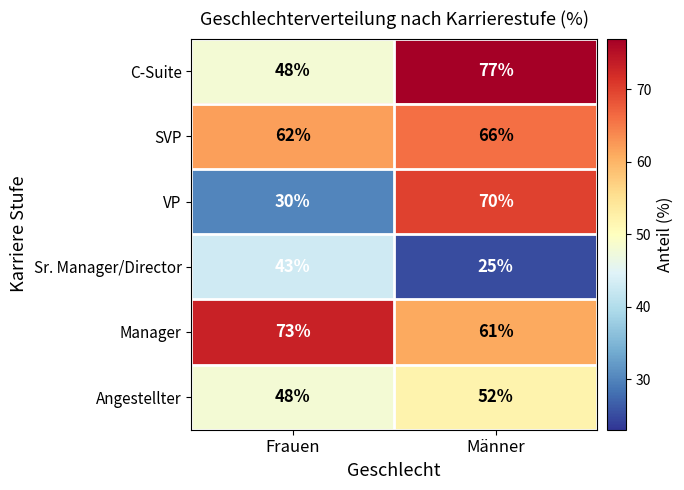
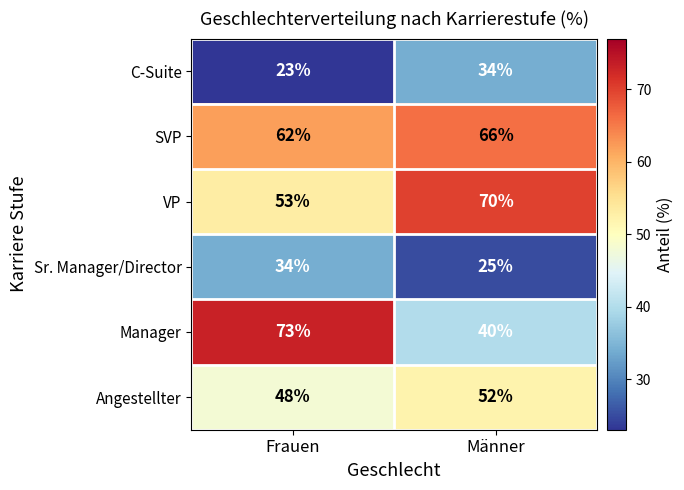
  {
    "C-Suite": {
-     "Frauen": "48%",
-     "Männer": "77%"
+     "Frauen": "23%",
+     "Männer": "34%"
    },
    "SVP": {
      "Frauen": "62%",
      "Männer": "66%"
    },
    "VP": {
-     "Frauen": "30%",
+     "Frauen": "53%",
      "Männer": "70%"
    },
    "Sr. Manager/Director": {
-     "Frauen": "43%",
+     "Frauen": "34%",
      "Männer": "25%"
    },
    "Manager": {
      "Frauen": "73%",
-     "Männer": "61%"
+     "Männer": "40%"
    },
    "Angestellter": {
      "Frauen": "48%",
      "Männer": "52%"
    }
  }
